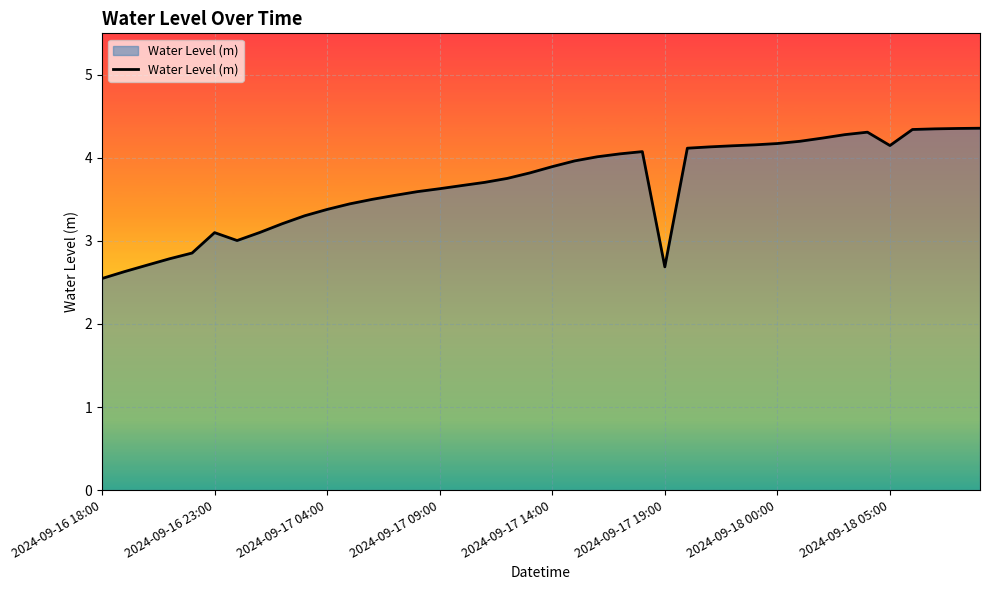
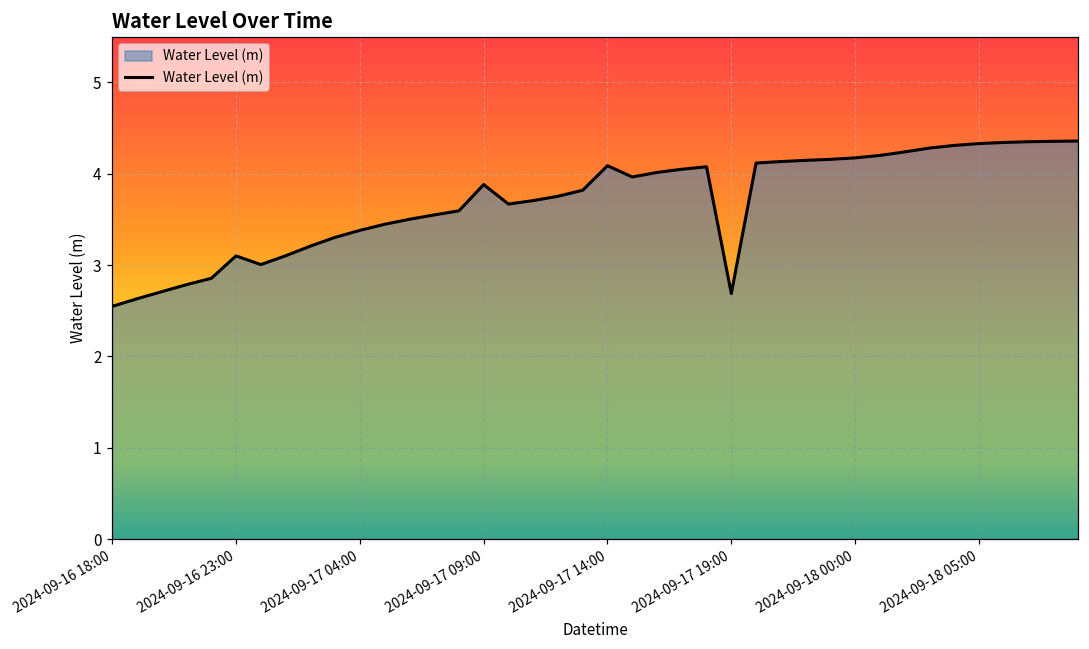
  {
    "2024-09-16 18:00": 2.5,
    "2024-09-16 23:00": 3.1,
    "2024-09-17 04:00": 3.4,
-   "2024-09-17 09:00": 3.6,
-   "2024-09-17 14:00": 3.9,
+   "2024-09-17 09:00": 3.9,
+   "2024-09-17 14:00": 4.1,
    "2024-09-17 19:00": 2.7,
    "2024-09-18 00:00": 4.2,
-   "2024-09-18 05:00": 4.1
+   "2024-09-18 05:00": 4.3
  }
